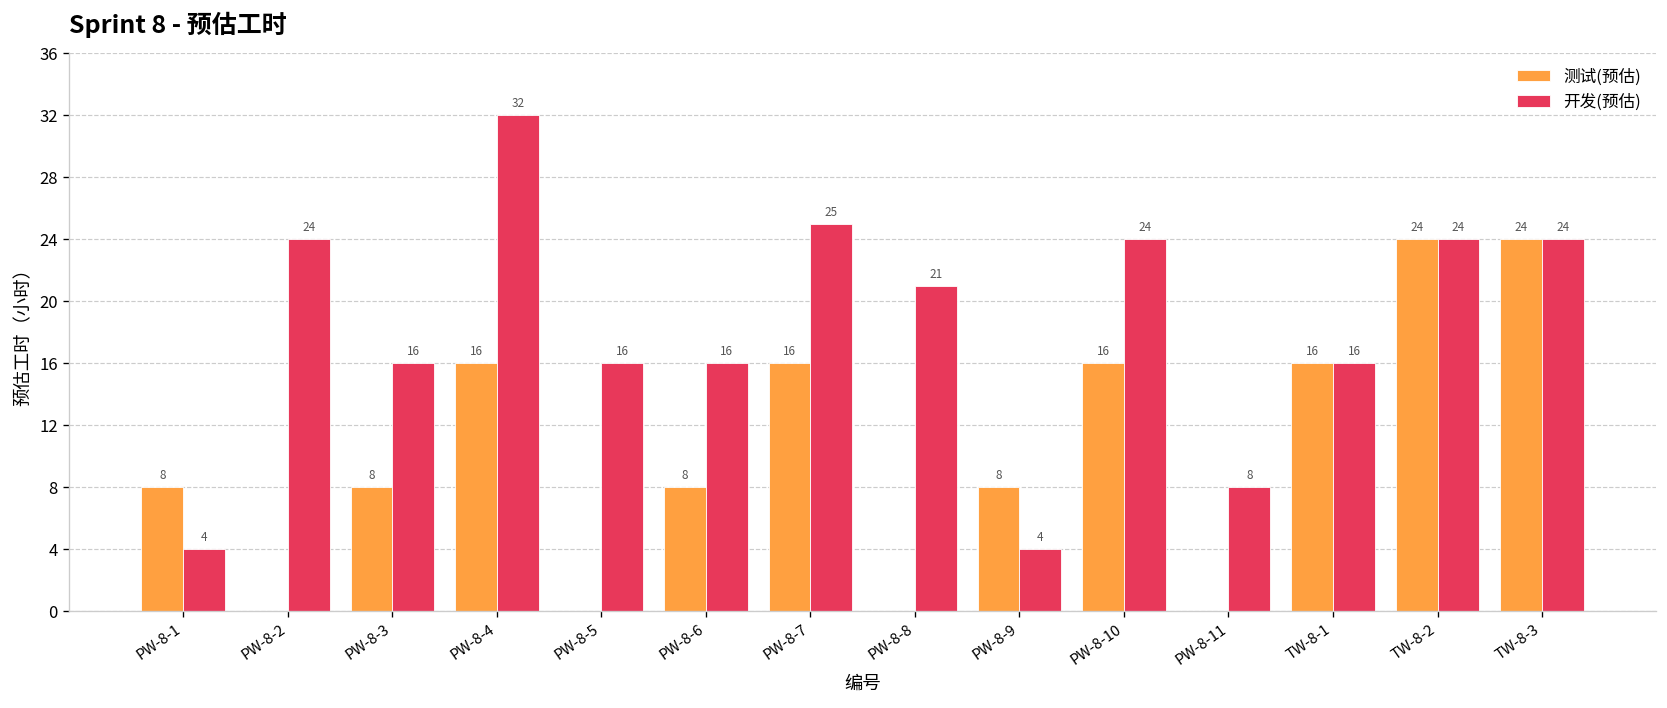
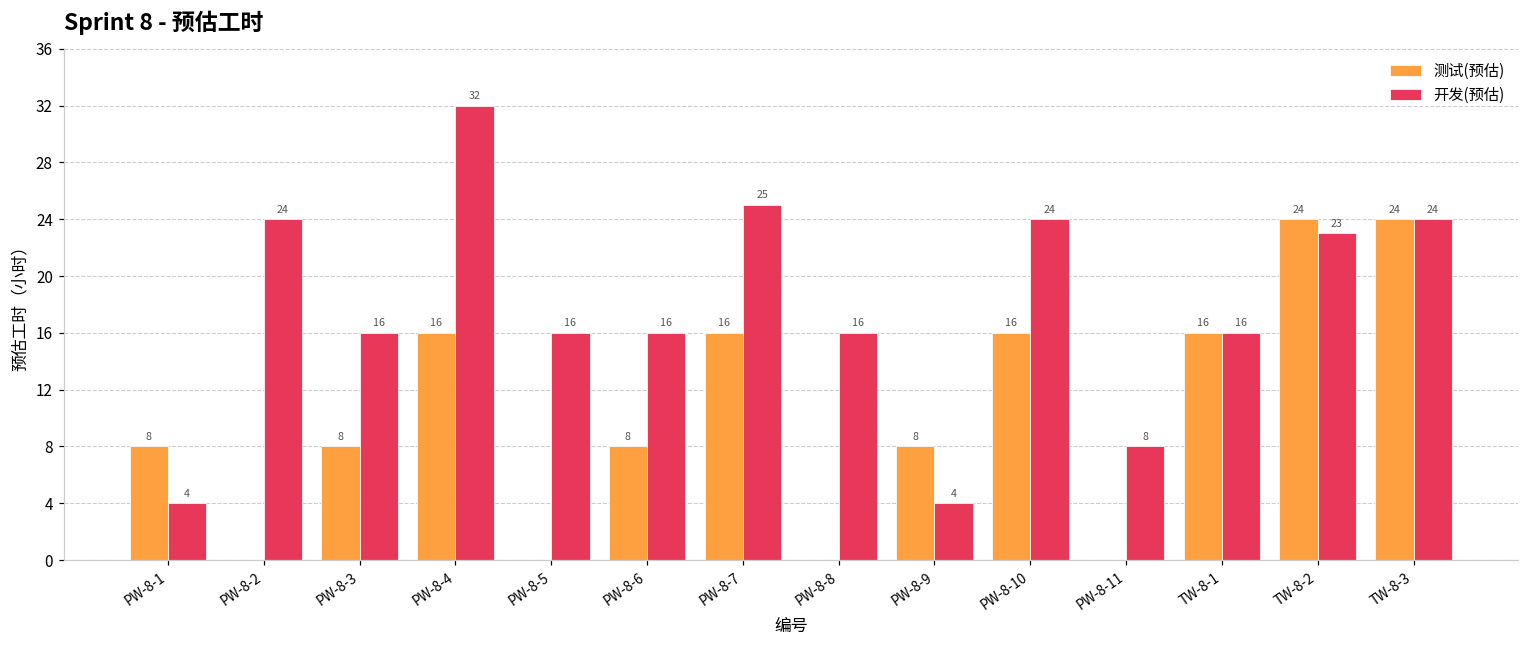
  {
    "测试(预估)": {
      "PW-8-1": 8,
      "PW-8-3": 8,
      "PW-8-4": 16,
      "PW-8-6": 8,
      "PW-8-7": 16,
      "PW-8-9": 8,
      "PW-8-10": 16,
      "TW-8-1": 16,
      "TW-8-2": 24,
      "TW-8-3": 24
    },
    "开发(预估)": {
      "PW-8-1": 4,
      "PW-8-2": 24,
      "PW-8-3": 16,
      "PW-8-4": 32,
      "PW-8-5": 16,
      "PW-8-6": 16,
      "PW-8-7": 25,
-     "PW-8-8": 21,
+     "PW-8-8": 16,
      "PW-8-9": 4,
      "PW-8-10": 24,
      "PW-8-11": 8,
      "TW-8-1": 16,
-     "TW-8-2": 24,
+     "TW-8-2": 23,
      "TW-8-3": 24
    }
  }
